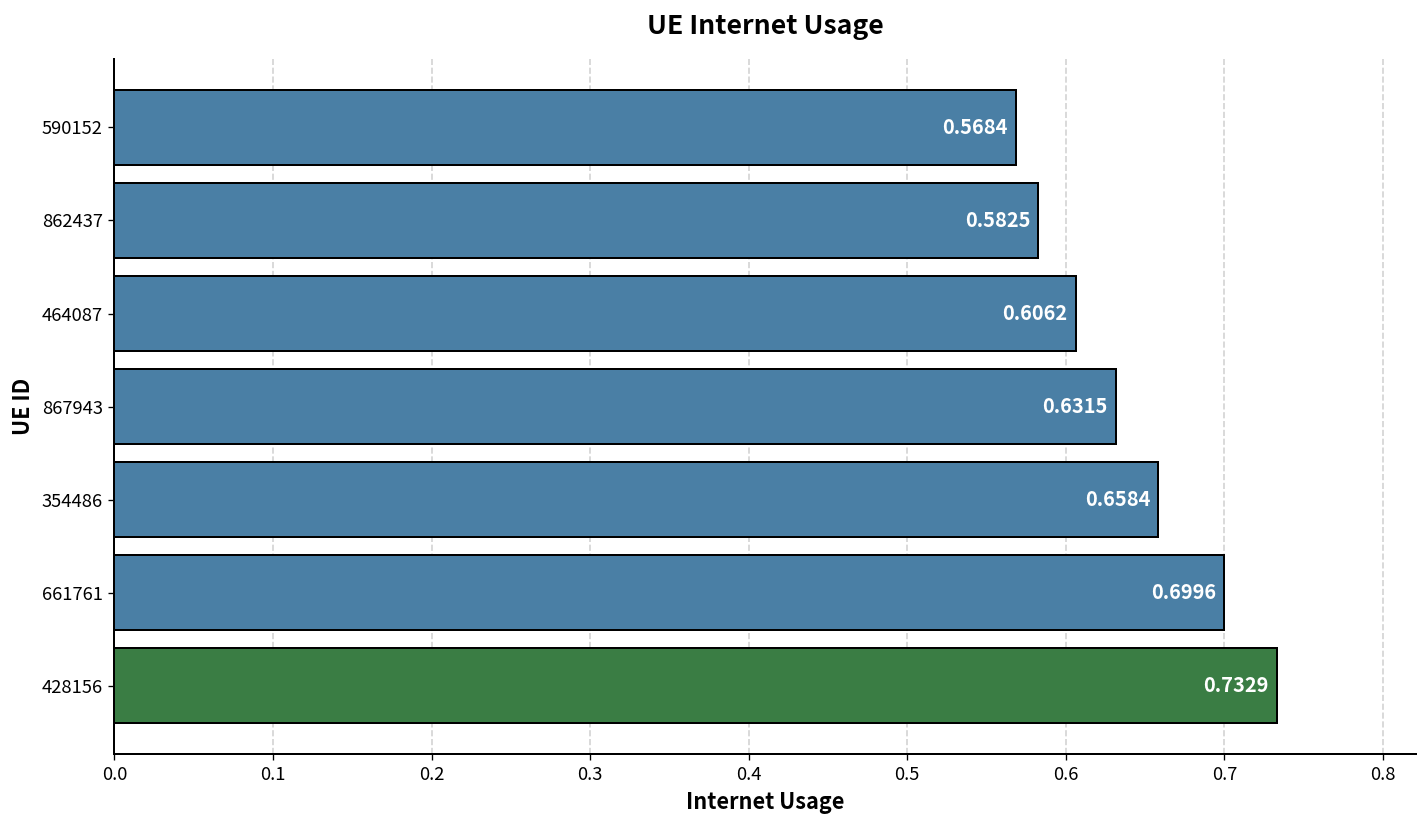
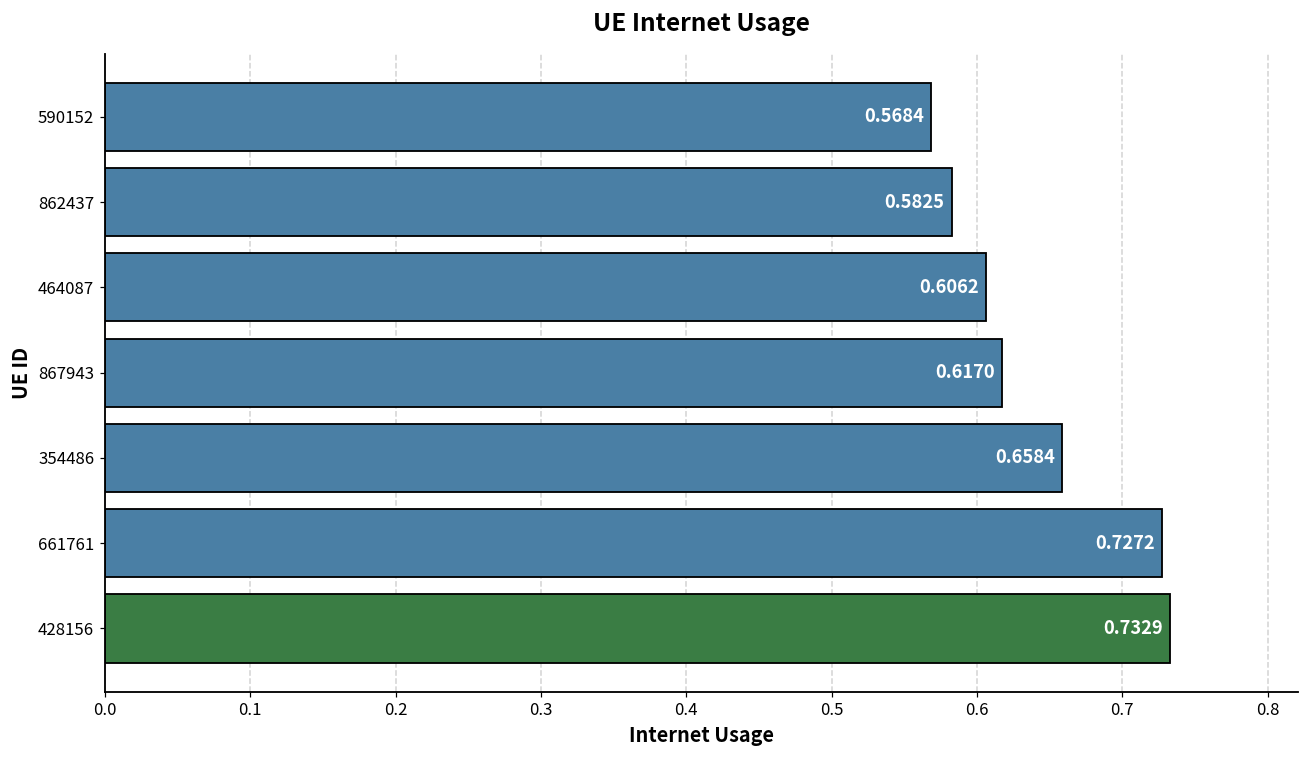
  {
    "590152": 0.5684,
    "862437": 0.5825,
    "464087": 0.6062,
-   "867943": 0.6315,
+   "867943": 0.6170,
    "354486": 0.6584,
-   "661761": 0.6996,
+   "661761": 0.7272,
    "428156": 0.7329
  }
